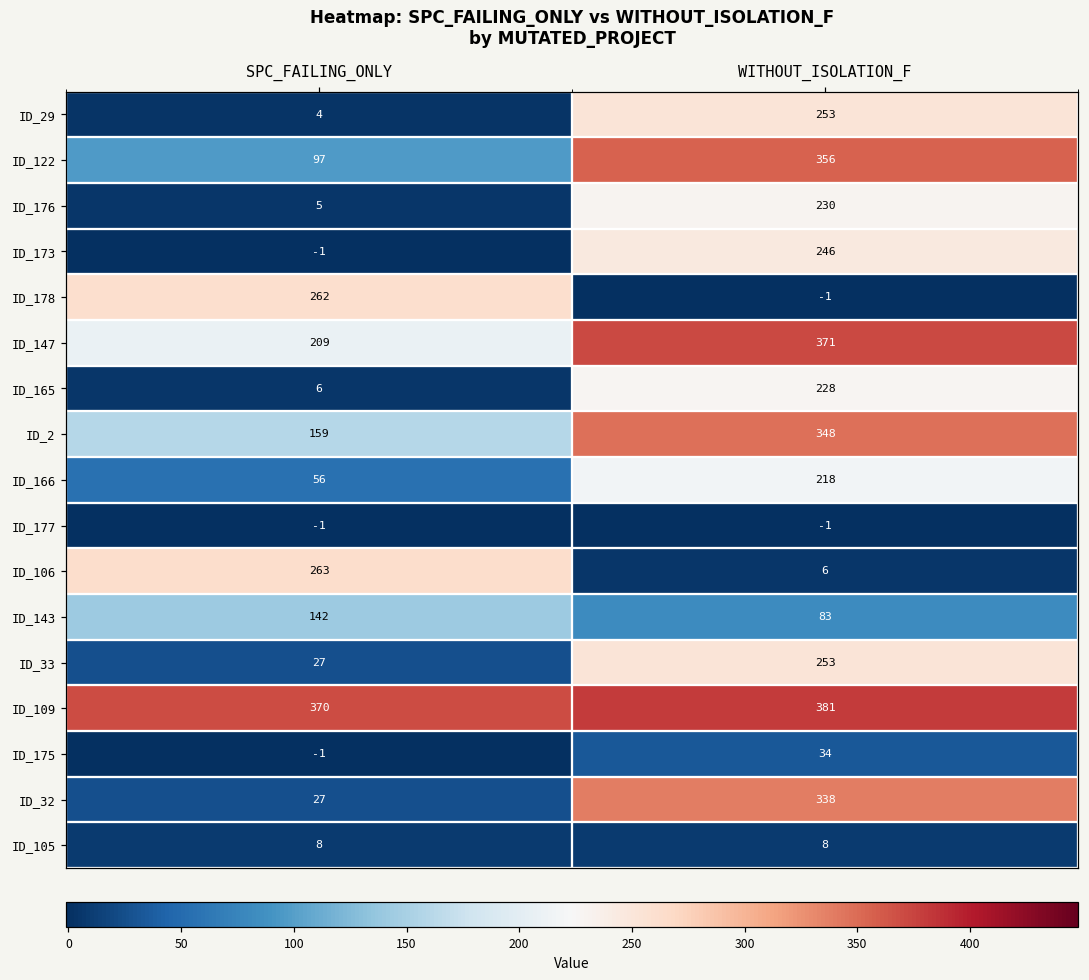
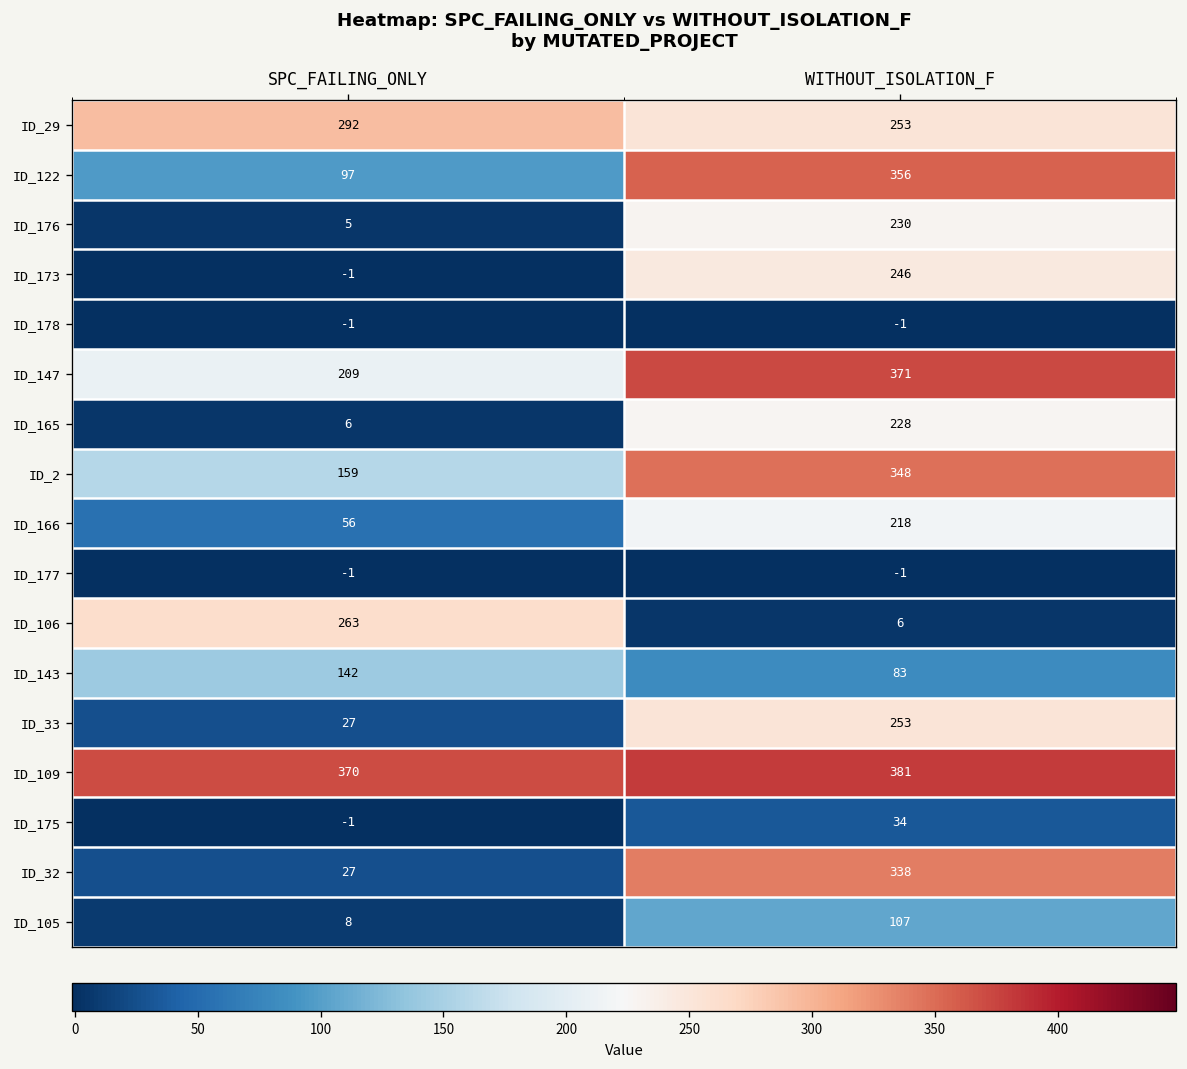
  {
    "ID_29": {
-     "SPC_FAILING_ONLY": 4,
+     "SPC_FAILING_ONLY": 292,
      "WITHOUT_ISOLATION_F": 253
    },
    "ID_122": {
      "SPC_FAILING_ONLY": 97,
      "WITHOUT_ISOLATION_F": 356
    },
    "ID_176": {
      "SPC_FAILING_ONLY": 5,
      "WITHOUT_ISOLATION_F": 230
    },
    "ID_173": {
      "SPC_FAILING_ONLY": -1,
      "WITHOUT_ISOLATION_F": 246
    },
    "ID_178": {
-     "SPC_FAILING_ONLY": 262,
+     "SPC_FAILING_ONLY": -1,
      "WITHOUT_ISOLATION_F": -1
    },
    "ID_147": {
      "SPC_FAILING_ONLY": 209,
      "WITHOUT_ISOLATION_F": 371
    },
    "ID_165": {
      "SPC_FAILING_ONLY": 6,
      "WITHOUT_ISOLATION_F": 228
    },
    "ID_2": {
      "SPC_FAILING_ONLY": 159,
      "WITHOUT_ISOLATION_F": 348
    },
    "ID_166": {
      "SPC_FAILING_ONLY": 56,
      "WITHOUT_ISOLATION_F": 218
    },
    "ID_177": {
      "SPC_FAILING_ONLY": -1,
      "WITHOUT_ISOLATION_F": -1
    },
    "ID_106": {
      "SPC_FAILING_ONLY": 263,
      "WITHOUT_ISOLATION_F": 6
    },
    "ID_143": {
      "SPC_FAILING_ONLY": 142,
      "WITHOUT_ISOLATION_F": 83
    },
    "ID_33": {
      "SPC_FAILING_ONLY": 27,
      "WITHOUT_ISOLATION_F": 253
    },
    "ID_109": {
      "SPC_FAILING_ONLY": 370,
      "WITHOUT_ISOLATION_F": 381
    },
    "ID_175": {
      "SPC_FAILING_ONLY": -1,
      "WITHOUT_ISOLATION_F": 34
    },
    "ID_32": {
      "SPC_FAILING_ONLY": 27,
      "WITHOUT_ISOLATION_F": 338
    },
    "ID_105": {
      "SPC_FAILING_ONLY": 8,
-     "WITHOUT_ISOLATION_F": 8
+     "WITHOUT_ISOLATION_F": 107
    }
  }
